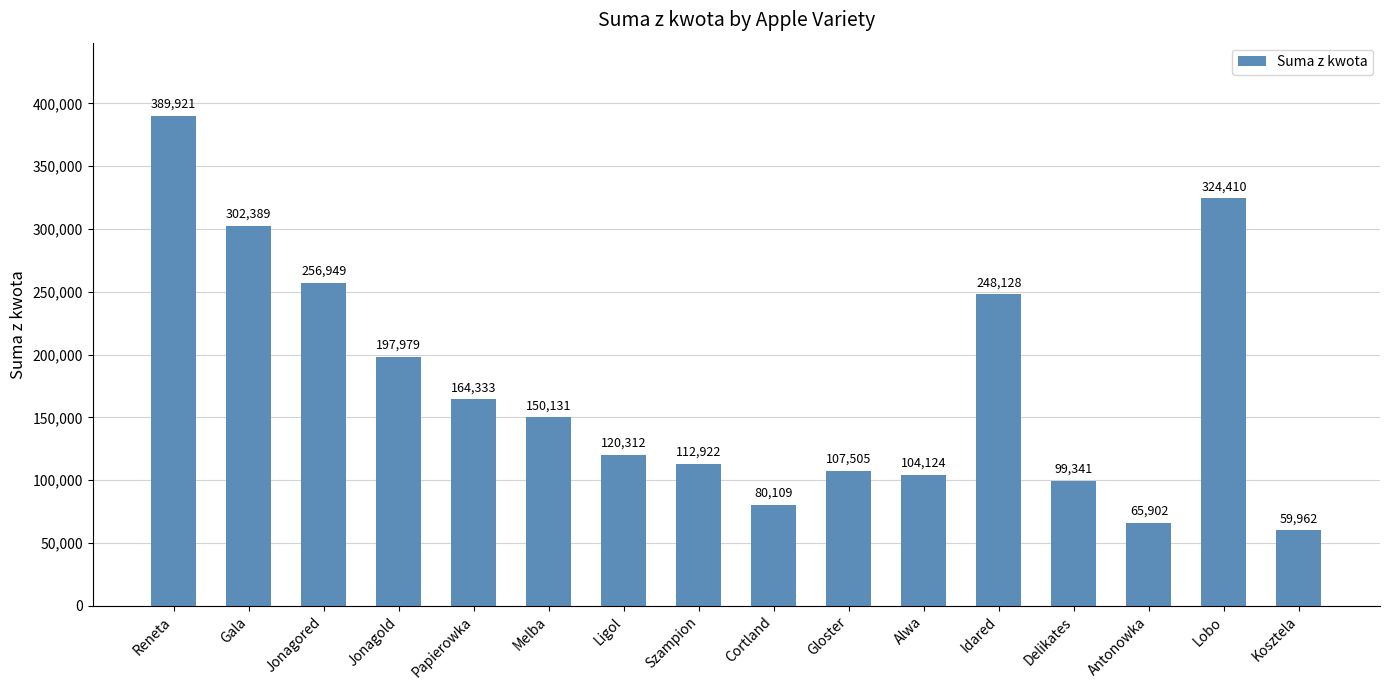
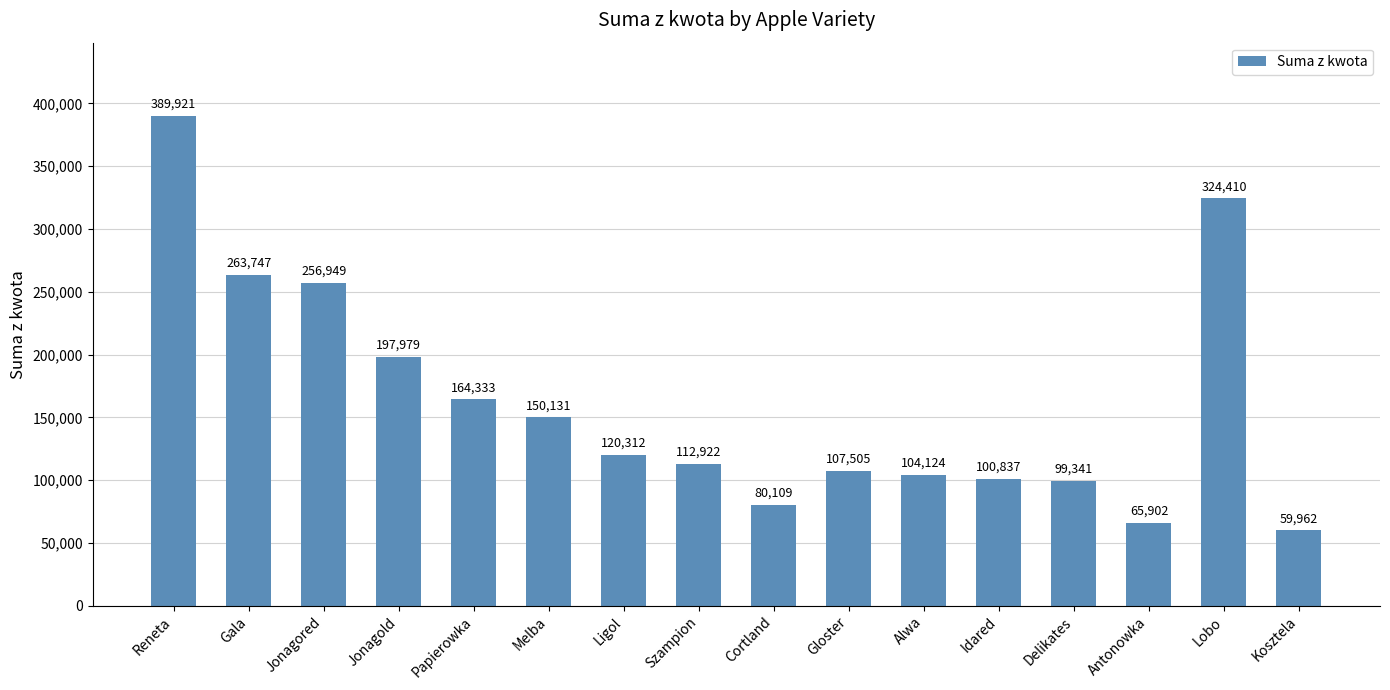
  {
    "Reneta": "389,921",
-   "Gala": "302,389",
+   "Gala": "263,747",
    "Jonagored": "256,949",
    "Jonagold": "197,979",
    "Papierowka": "164,333",
    "Melba": "150,131",
    "Ligol": "120,312",
    "Szampion": "112,922",
    "Cortland": "80,109",
    "Gloster": "107,505",
    "Alwa": "104,124",
-   "Idared": "248,128",
+   "Idared": "100,837",
    "Delikates": "99,341",
    "Antonowka": "65,902",
    "Lobo": "324,410",
    "Kosztela": "59,962"
  }
